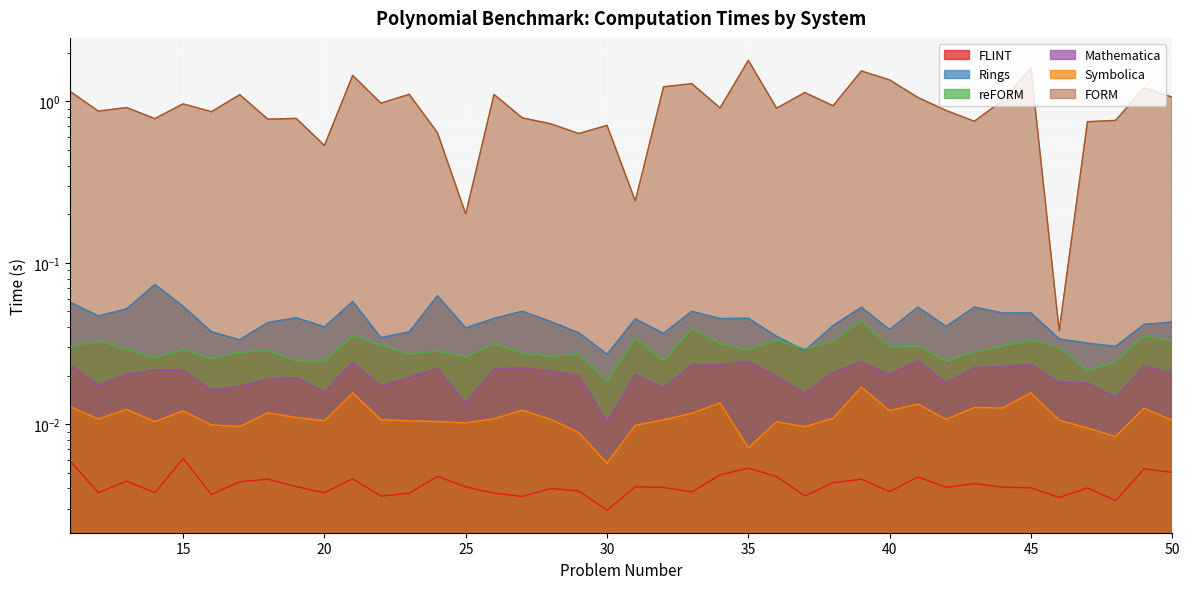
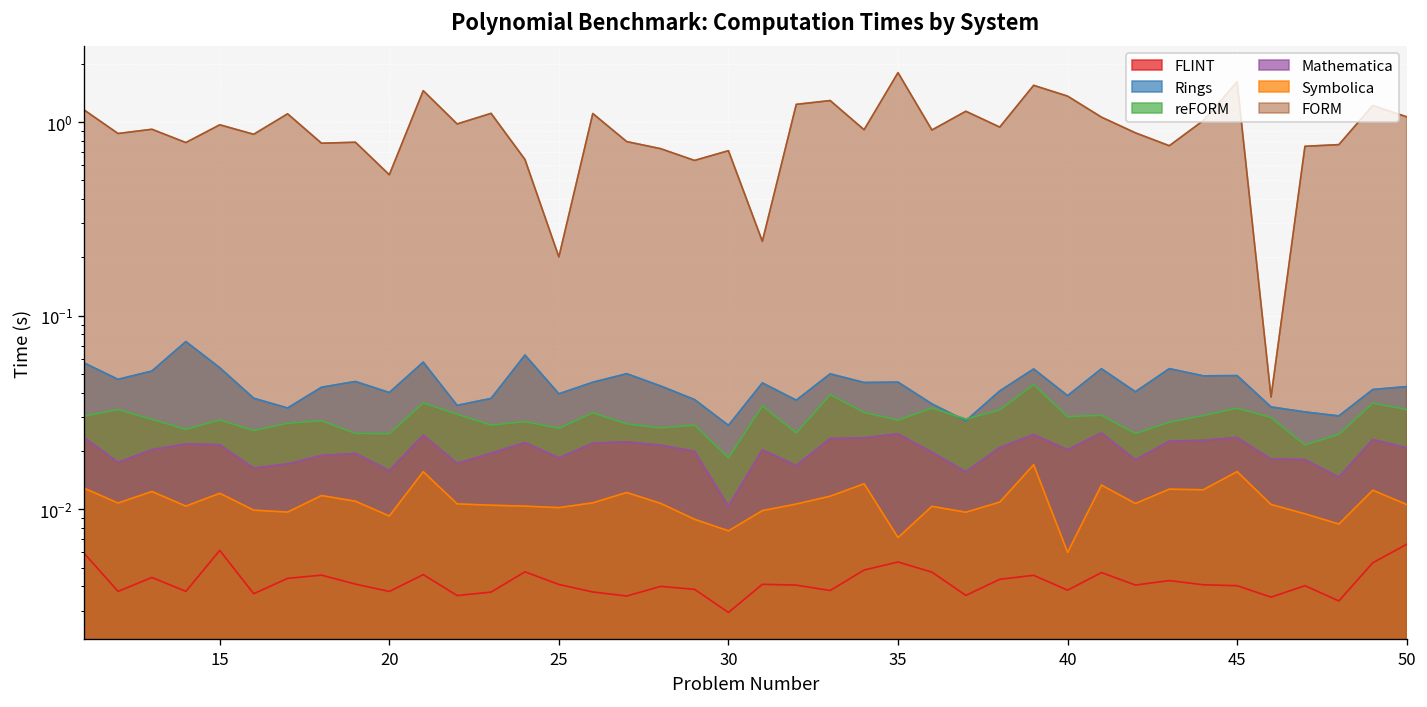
  {
    "FLINT": {
      "15": 0.0061,
      "20": 0.0038,
      "25": 0.0041,
      "30": 0.0029,
      "35": 0.0053,
      "40": 0.0038,
      "45": 0.0040,
-     "50": 0.0050
+     "50": 0.0066
    },
    "Rings": {
      "15": 0.054,
      "20": 0.040,
      "25": 0.039,
      "30": 0.027,
      "35": 0.045,
      "40": 0.039,
      "45": 0.049,
      "50": 0.043
    },
    "reFORM": {
      "15": 0.029,
      "20": 0.025,
      "25": 0.026,
      "30": 0.018,
      "35": 0.029,
      "40": 0.030,
      "45": 0.033,
      "50": 0.033
    },
    "Mathematica": {
      "15": 0.022,
      "20": 0.016,
-     "25": 0.014,
+     "25": 0.018,
      "30": 0.010,
      "35": 0.025,
      "40": 0.020,
      "45": 0.023,
      "50": 0.021
    },
    "Symbolica": {
      "15": 0.012,
-     "20": 0.011,
+     "20": 0.009,
      "25": 0.010,
-     "30": 0.0057,
+     "30": 0.008,
      "35": 0.007,
-     "40": 0.012,
+     "40": 0.0060,
      "45": 0.016,
      "50": 0.011
    },
    "FORM": {
      "15": 1.0,
      "20": 0.53,
      "25": 0.20,
      "30": 0.7,
      "35": 1.8,
      "40": 1.4,
      "50": 1.1
    }
  }
